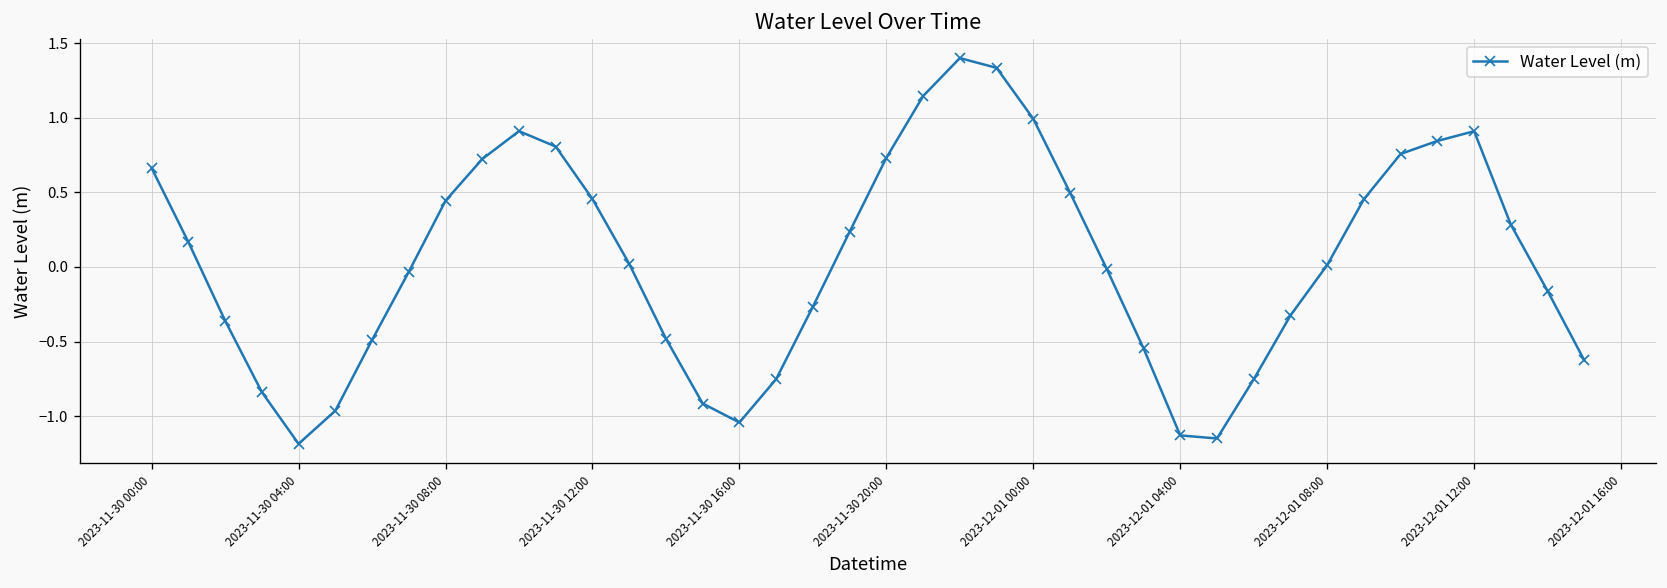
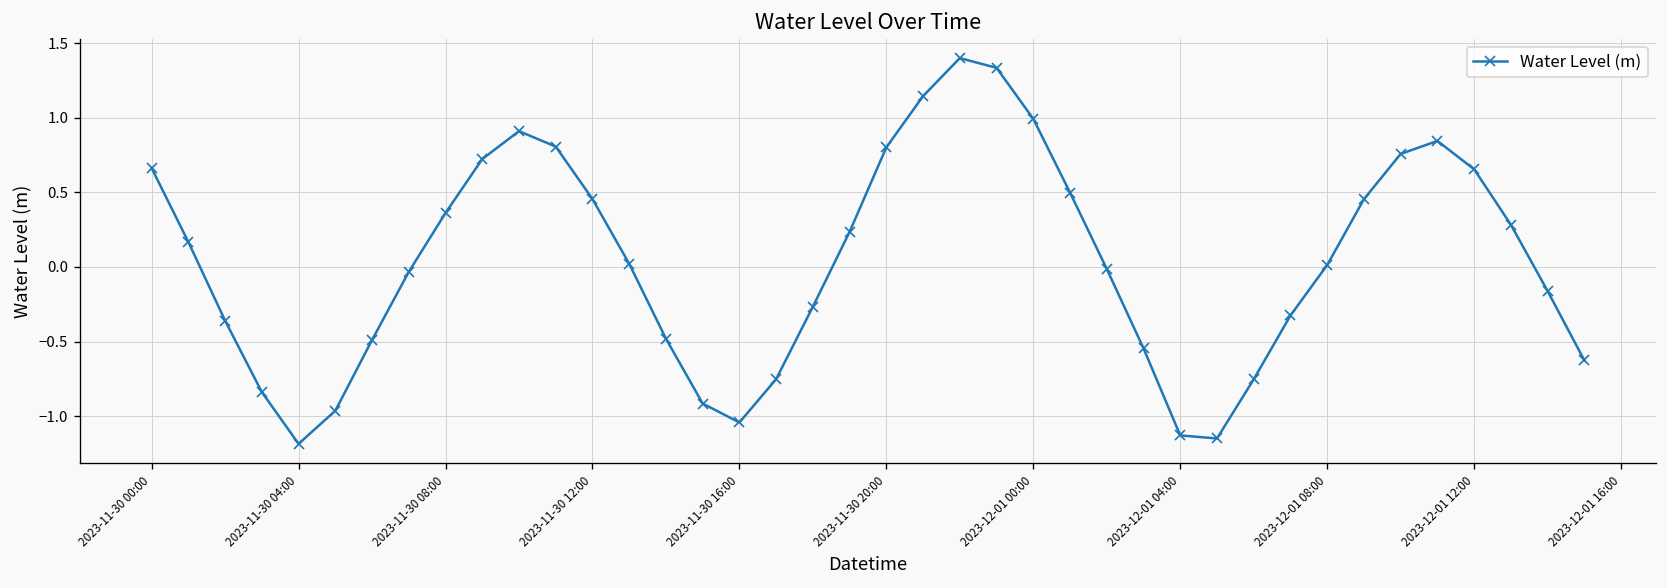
  {
    "2023-11-30 00:00": 0.66,
    "2023-11-30 04:00": -1.19,
-   "2023-11-30 08:00": 0.44,
+   "2023-11-30 08:00": 0.36,
    "2023-11-30 12:00": 0.46,
    "2023-11-30 16:00": -1.04,
-   "2023-11-30 20:00": 0.73,
+   "2023-11-30 20:00": 0.80,
    "2023-12-01 00:00": 0.99,
    "2023-12-01 04:00": -1.13,
    "2023-12-01 08:00": 0.01,
-   "2023-12-01 12:00": 0.91
+   "2023-12-01 12:00": 0.65
  }
